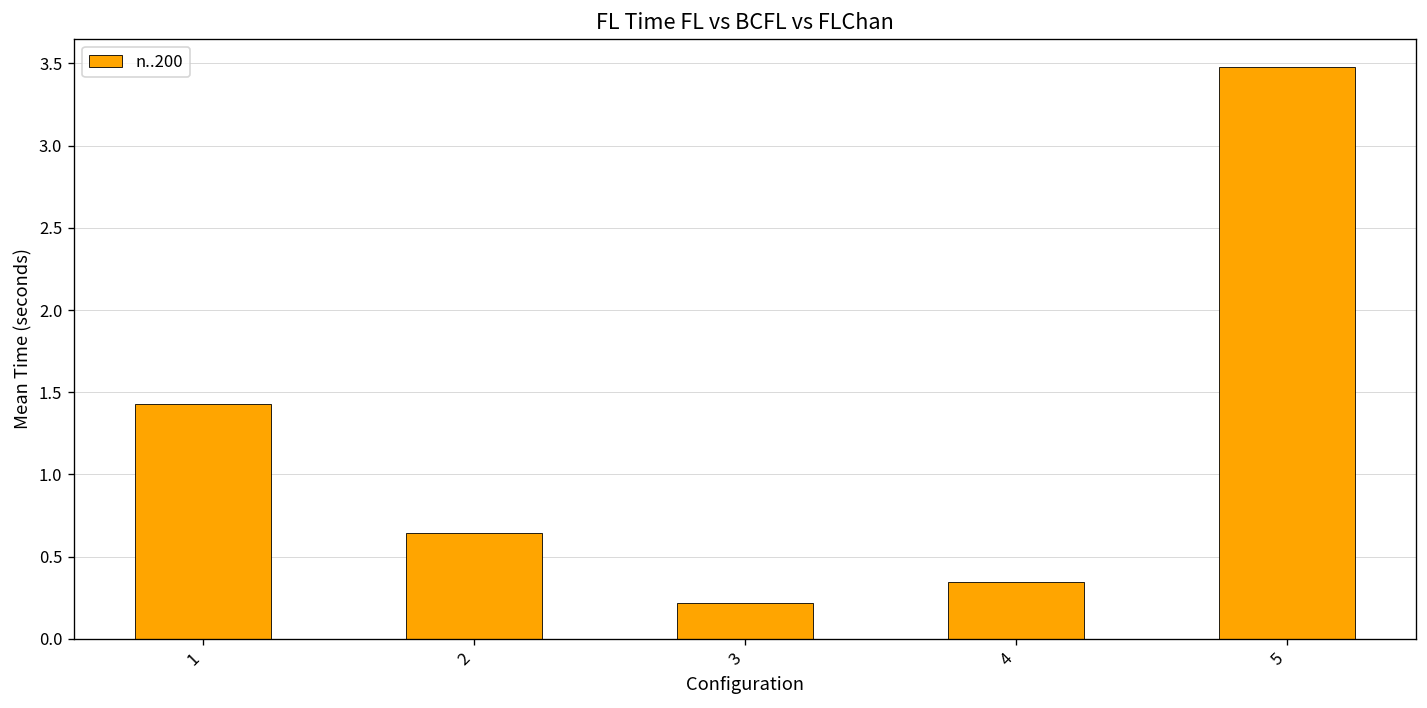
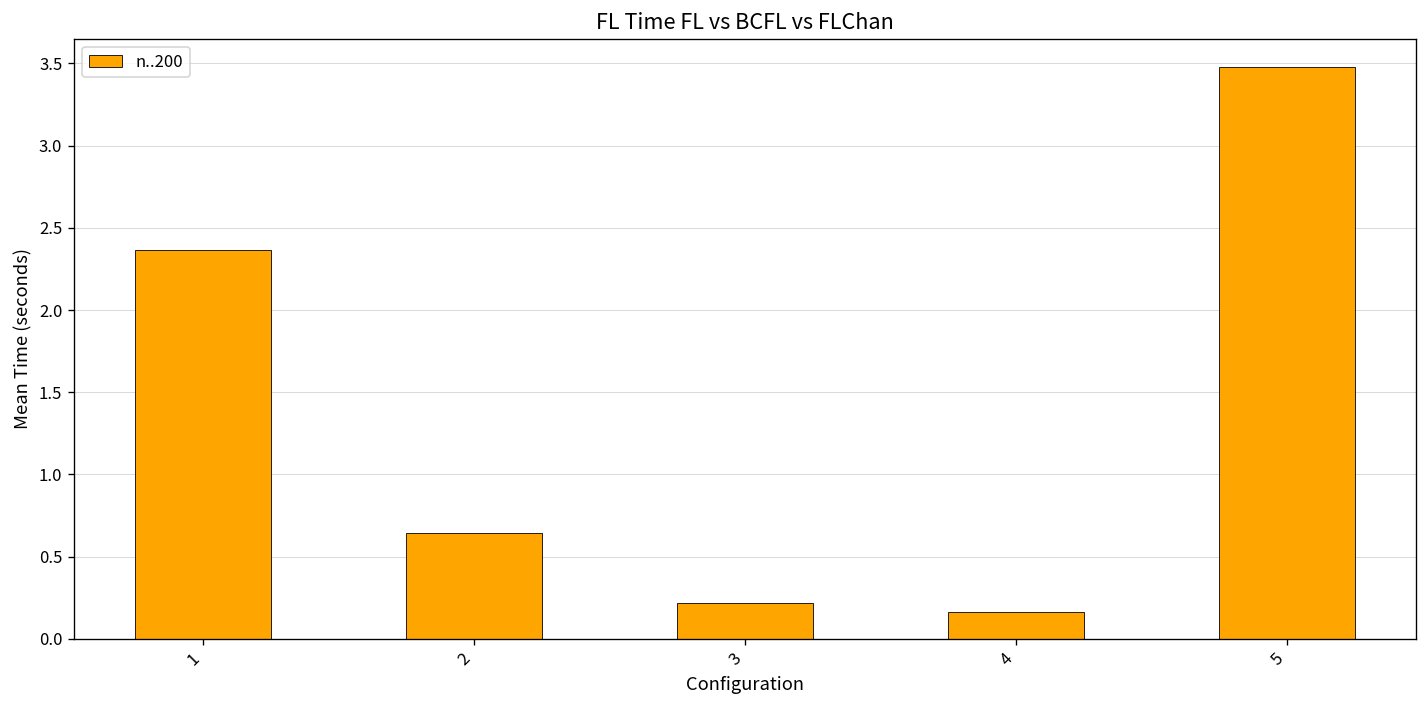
  {
-   "1": 1.43,
+   "1": 2.37,
    "2": 0.64,
    "3": 0.22,
-   "4": 0.34,
+   "4": 0.16,
    "5": 3.48
  }
